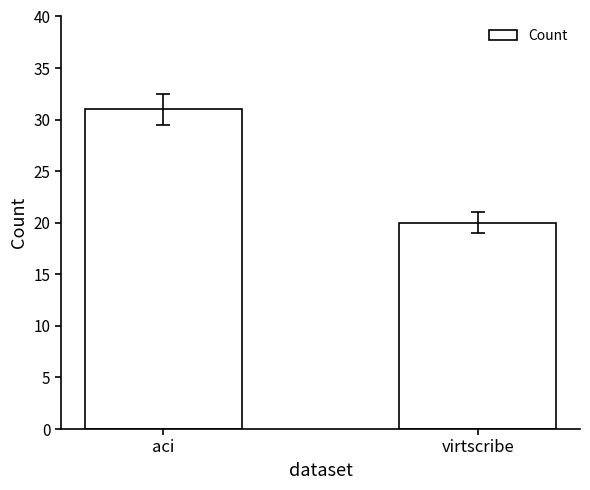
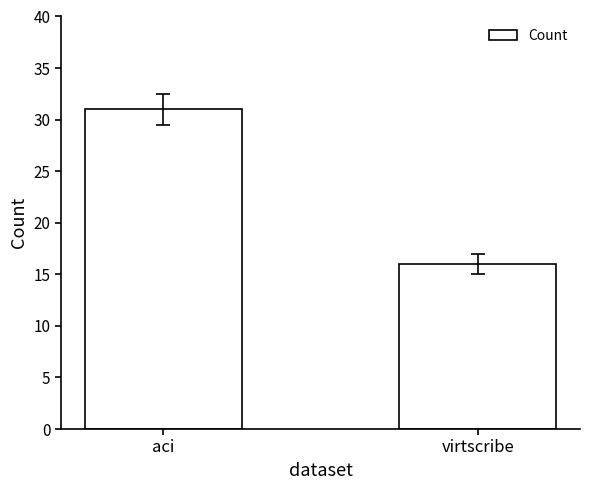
  {
    "Count": {
      "aci": 31,
-     "virtscribe": 20
+     "virtscribe": 16
    }
  }
